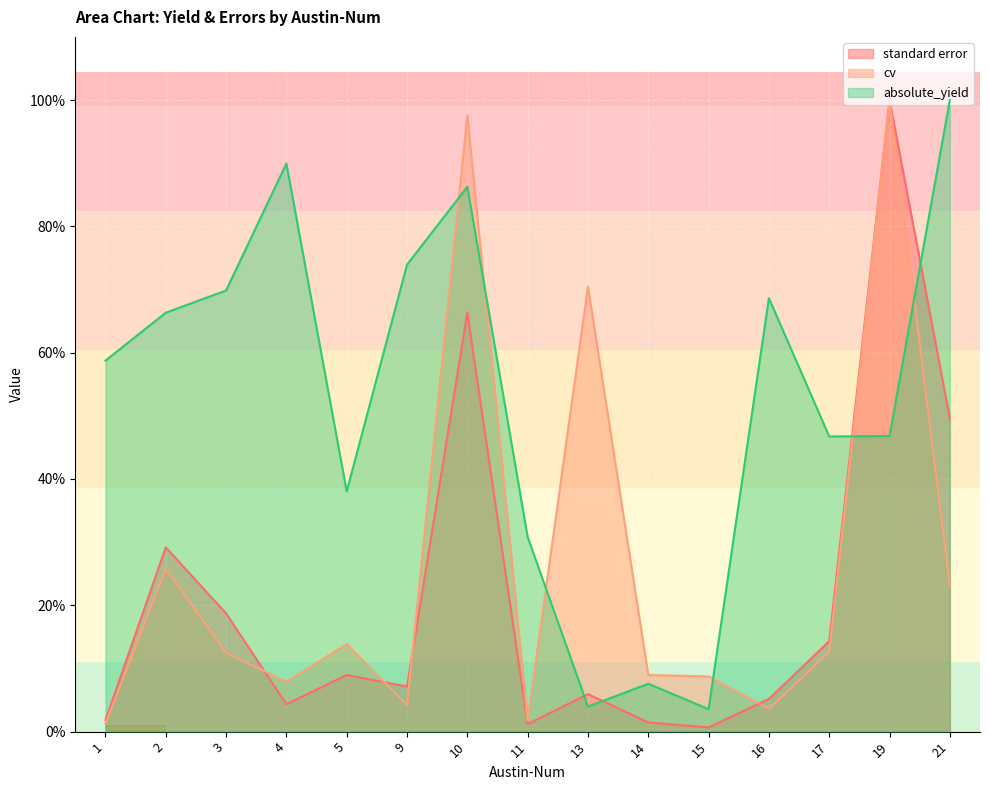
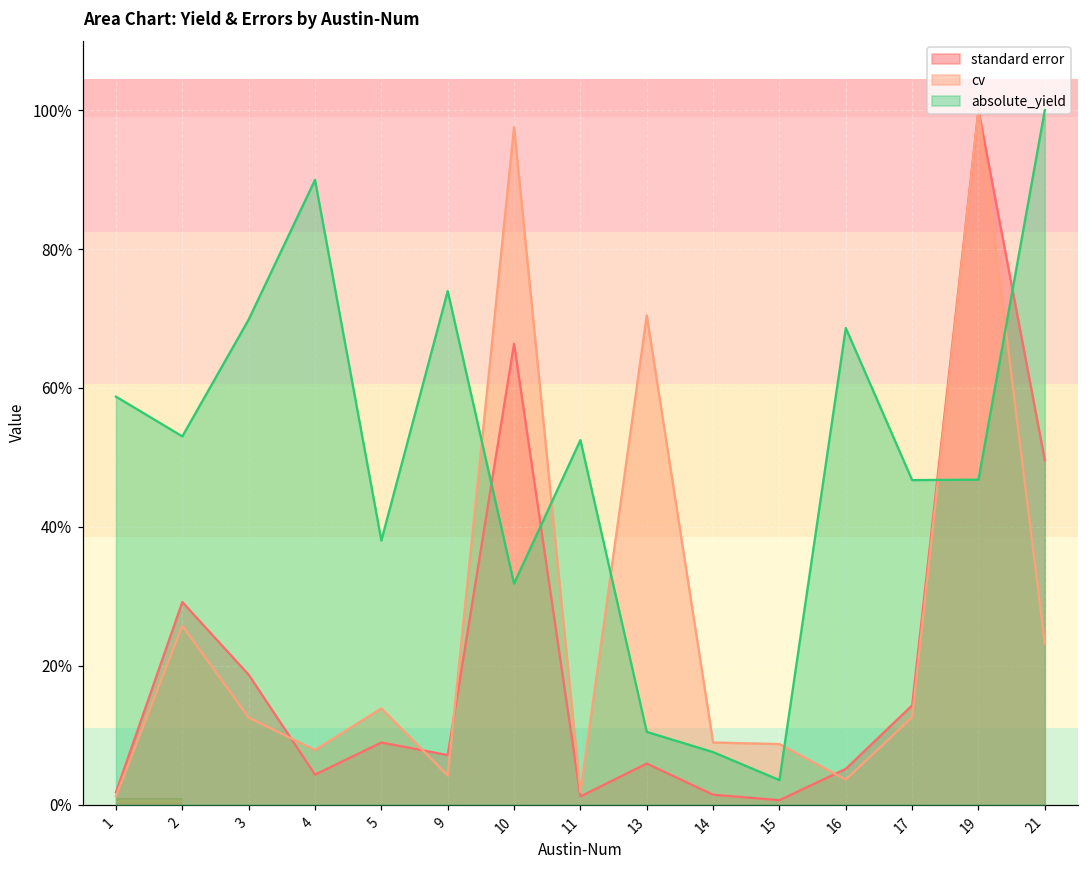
  {
    "absolute_yield": {
      "1": "59%",
-     "2": "66%",
+     "2": "53%",
      "3": "70%",
      "4": "90%",
      "5": "38%",
      "9": "74%",
-     "10": "86%",
-     "11": "31%",
-     "13": "4%",
+     "10": "32%",
+     "11": "52%",
+     "13": "10%",
      "14": "8%",
      "15": "4%",
      "16": "69%",
      "17": "47%",
      "19": "47%"
    }
  }
